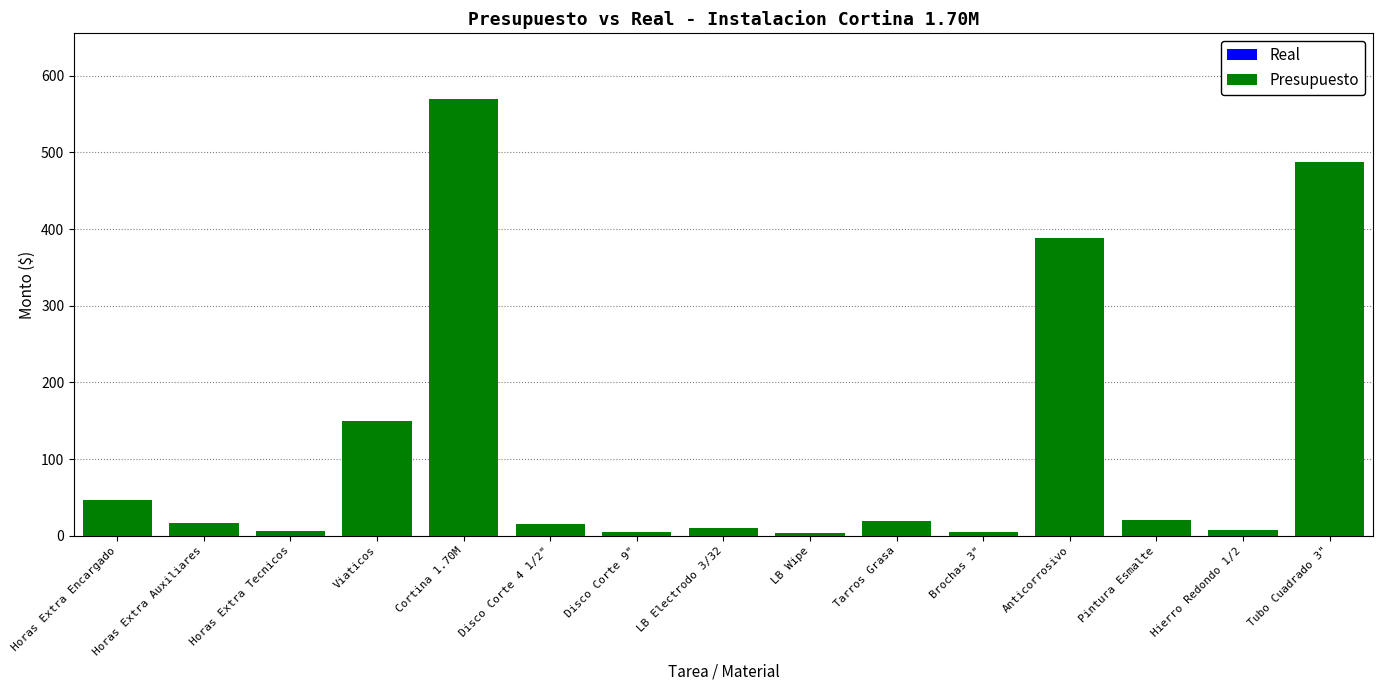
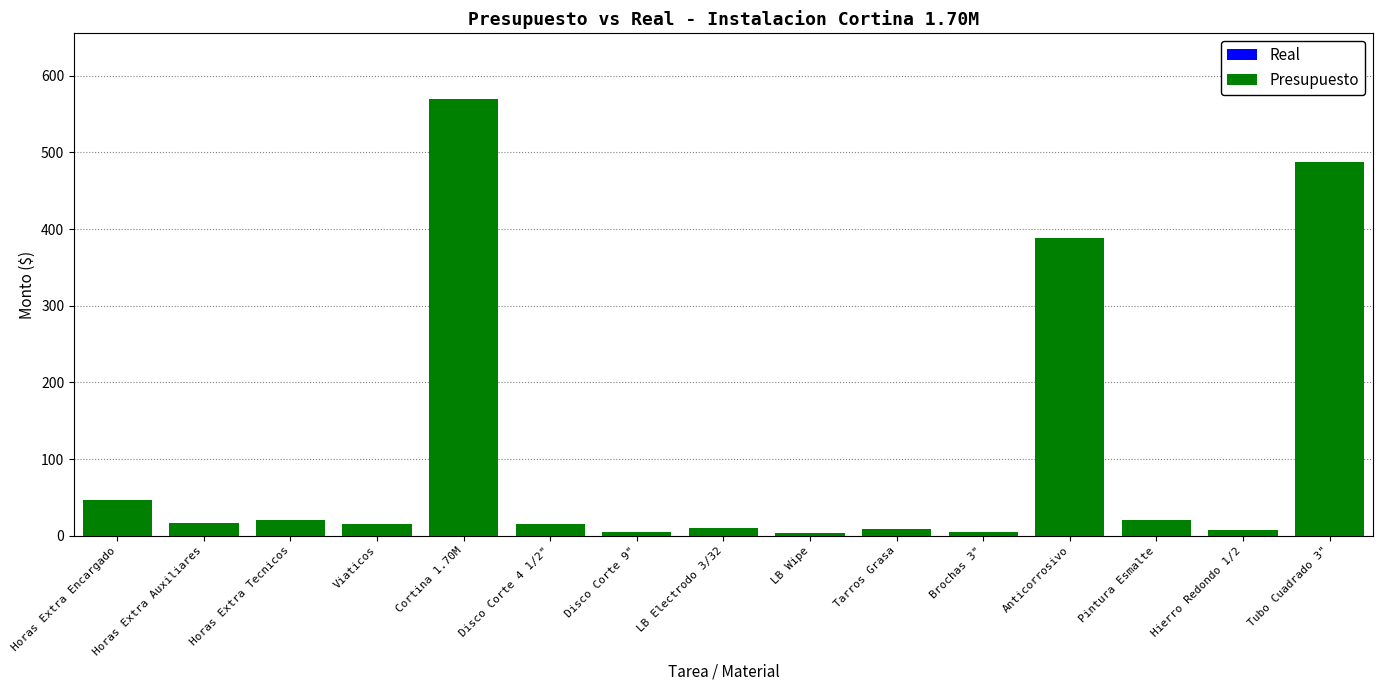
  {
    "Real": {
      "Horas Extra Encargado": 0,
      "Horas Extra Auxiliares": 0,
      "Horas Extra Tecnicos": 0,
      "Viaticos": 0,
      "Cortina 1.70M": 0,
      "Disco Corte 4 1/2\"": 0,
      "Disco Corte 9\"": 0,
      "LB Electrodo 3/32": 0,
      "LB Wipe": 0,
      "Tarros Grasa": 0,
      "Brochas 3\"": 0,
      "Anticorrosivo": 0,
      "Pintura Esmalte": 0,
      "Hierro Redondo 1/2": 0,
      "Tubo Cuadrado 3\"": 0
    },
    "Presupuesto": {
      "Horas Extra Encargado": 50,
      "Horas Extra Auxiliares": 20,
-     "Horas Extra Tecnicos": 10,
-     "Viaticos": 150,
+     "Horas Extra Tecnicos": 20,
+     "Viaticos": 20,
      "Cortina 1.70M": 570,
      "Disco Corte 4 1/2\"": 20,
      "Disco Corte 9\"": 0,
      "LB Electrodo 3/32": 10,
-     "Tarros Grasa": 20,
+     "Tarros Grasa": 10,
      "Brochas 3\"": 0,
      "Anticorrosivo": 390,
      "Pintura Esmalte": 20,
      "Hierro Redondo 1/2": 10,
      "Tubo Cuadrado 3\"": 490
    }
  }
